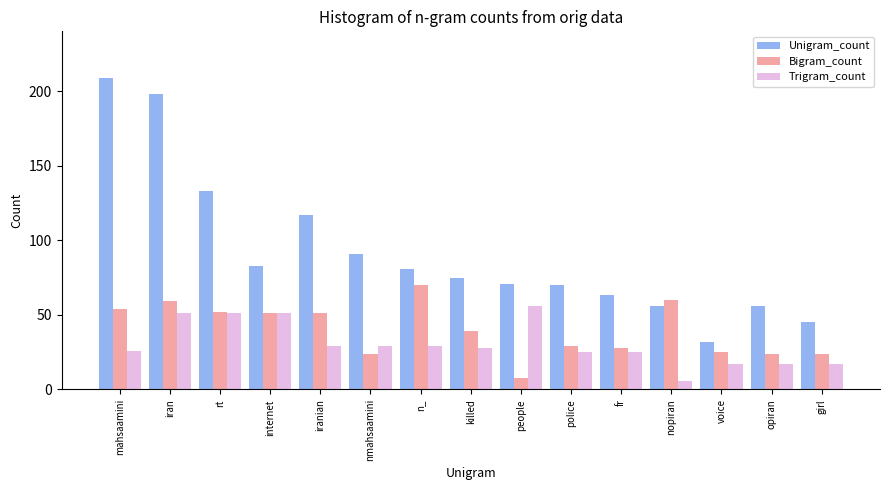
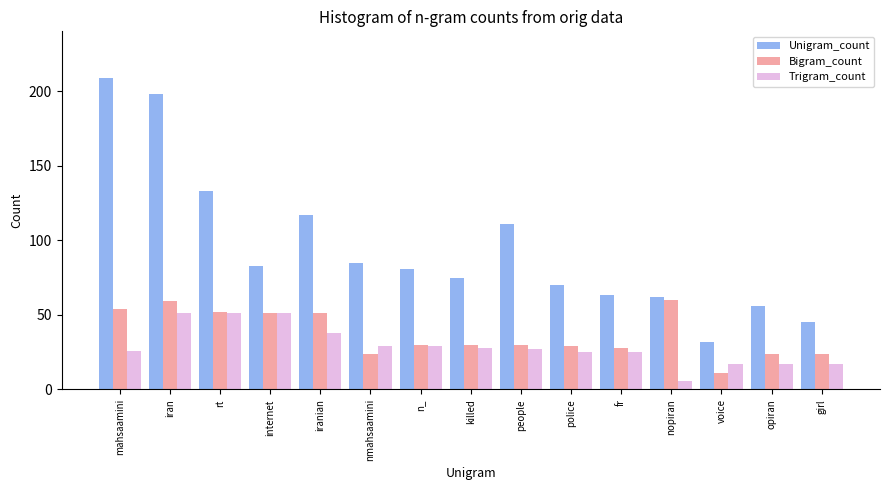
  {
    "Unigram_count": {
      "mahsaamini": 209,
      "iran": 198,
      "rt": 133,
      "internet": 83,
      "iranian": 117,
-     "nmahsaamini": 91,
+     "nmahsaamini": 85,
      "n_": 81,
      "killed": 75,
-     "people": 71,
+     "people": 111,
      "police": 70,
      "fr": 63,
-     "nopiran": 56,
+     "nopiran": 62,
      "voice": 32,
      "opiran": 56,
      "girl": 45
    },
    "Bigram_count": {
      "mahsaamini": 54,
      "iran": 59,
      "rt": 52,
      "internet": 51,
      "iranian": 51,
      "nmahsaamini": 24,
-     "n_": 70,
-     "killed": 39,
-     "people": 8,
+     "n_": 30,
+     "killed": 30,
+     "people": 30,
      "police": 29,
      "fr": 28,
      "nopiran": 60,
-     "voice": 25,
+     "voice": 11,
      "opiran": 24,
      "girl": 24
    },
    "Trigram_count": {
      "mahsaamini": 26,
      "iran": 51,
      "rt": 51,
      "internet": 51,
-     "iranian": 29,
+     "iranian": 38,
      "nmahsaamini": 29,
      "n_": 29,
      "killed": 28,
-     "people": 56,
+     "people": 27,
      "police": 25,
      "fr": 25,
      "nopiran": 6,
      "voice": 17,
      "opiran": 17,
      "girl": 17
    }
  }
